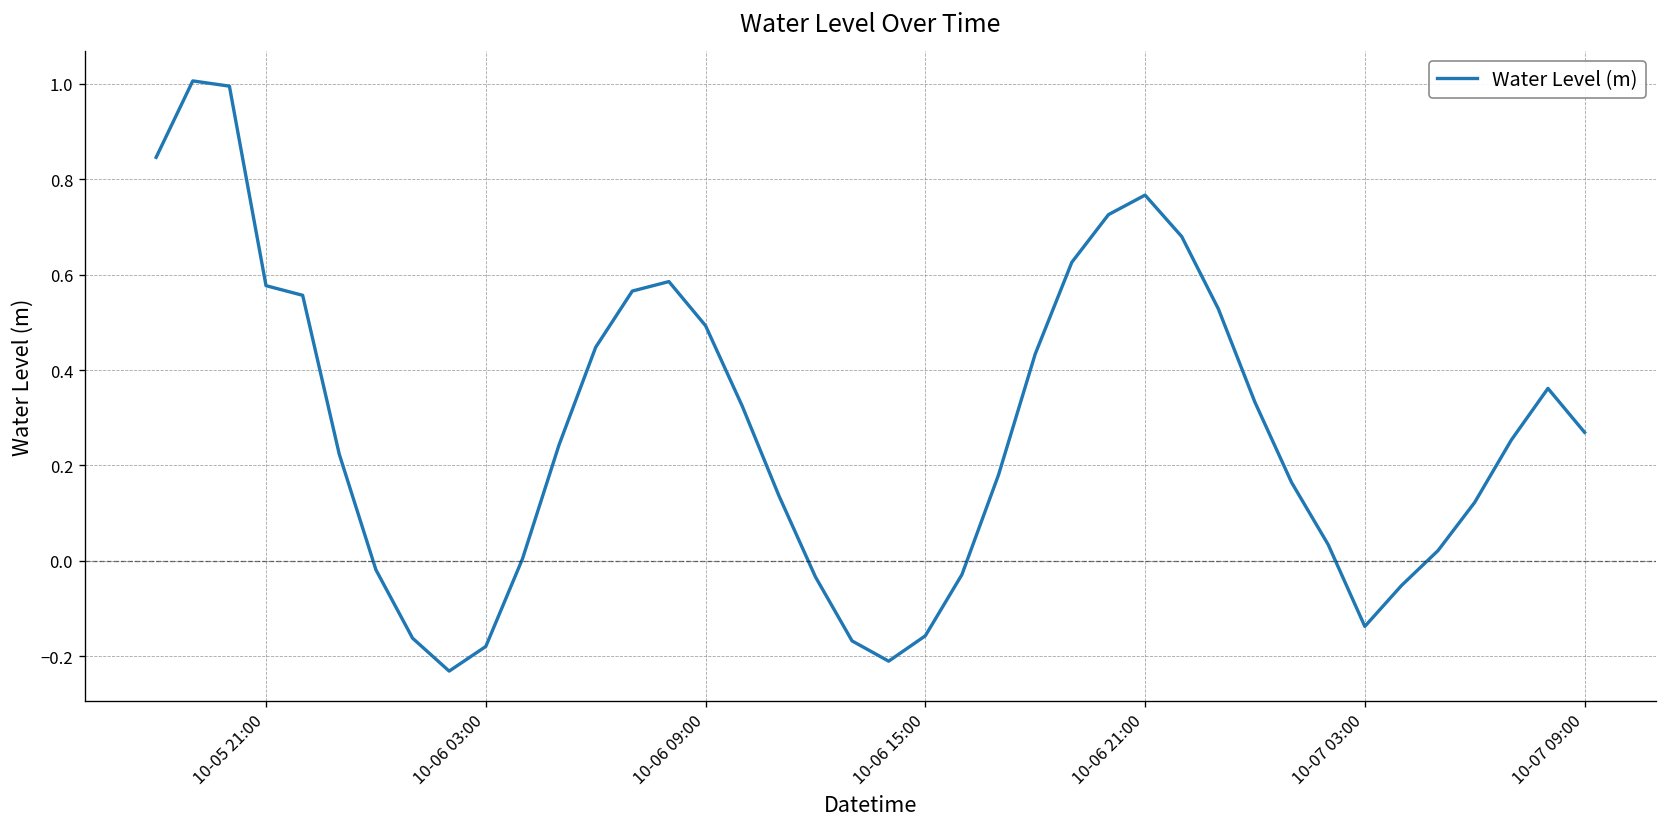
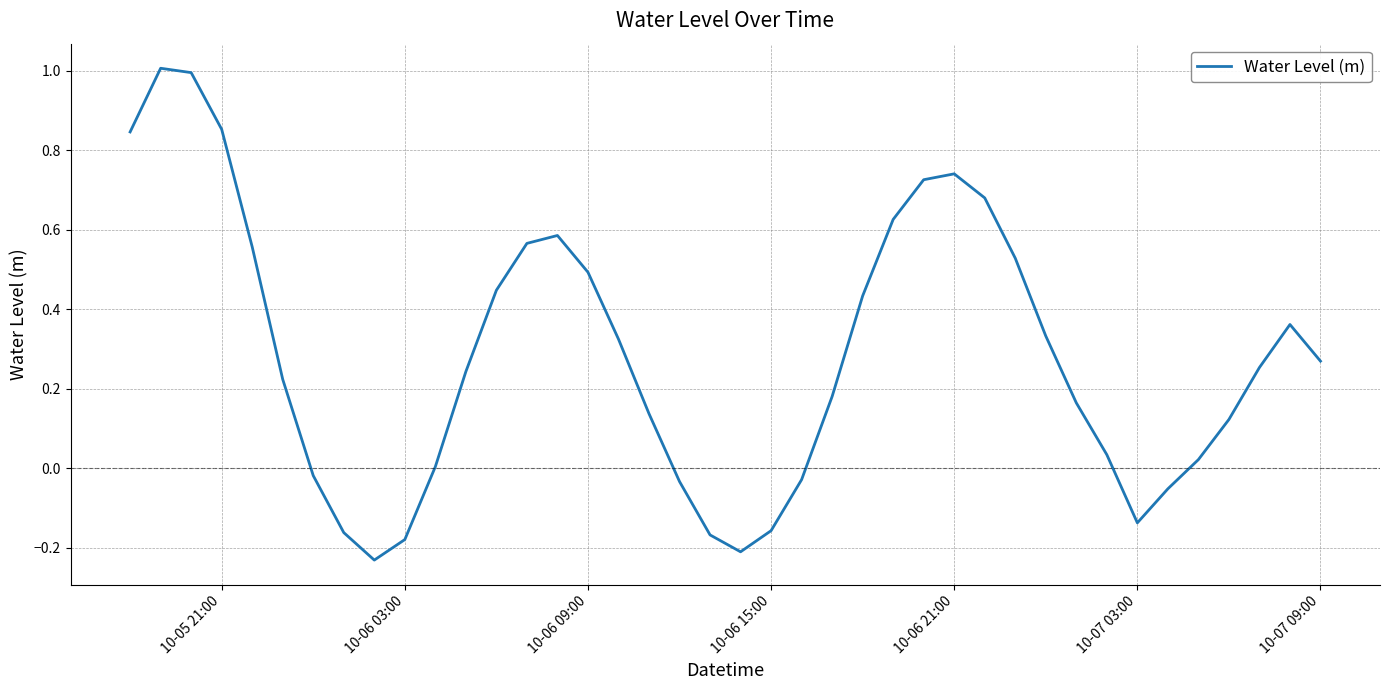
  {
-   "10-05 21:00": 0.58,
+   "10-05 21:00": 0.85,
    "10-06 03:00": -0.18,
    "10-06 09:00": 0.49,
    "10-06 15:00": -0.16,
-   "10-06 21:00": 0.77,
+   "10-06 21:00": 0.74,
    "10-07 03:00": -0.14,
    "10-07 09:00": 0.27
  }
